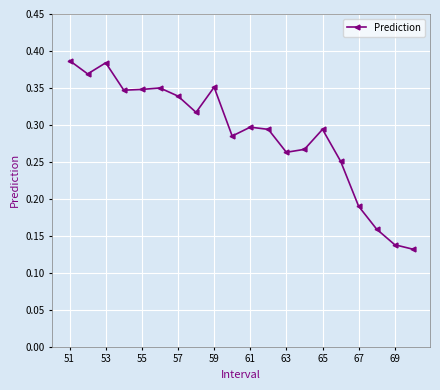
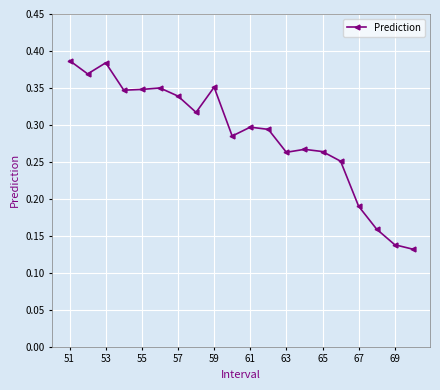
  {
    "51": 0.39,
    "53": 0.38,
    "55": 0.35,
    "57": 0.34,
    "59": 0.35,
    "61": 0.30,
    "63": 0.26,
-   "65": 0.29,
+   "65": 0.26,
    "67": 0.19,
    "69": 0.14
  }
